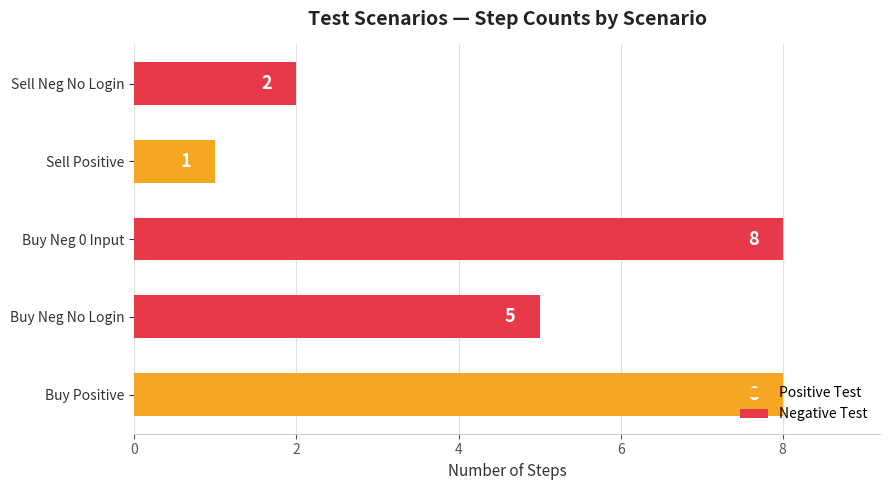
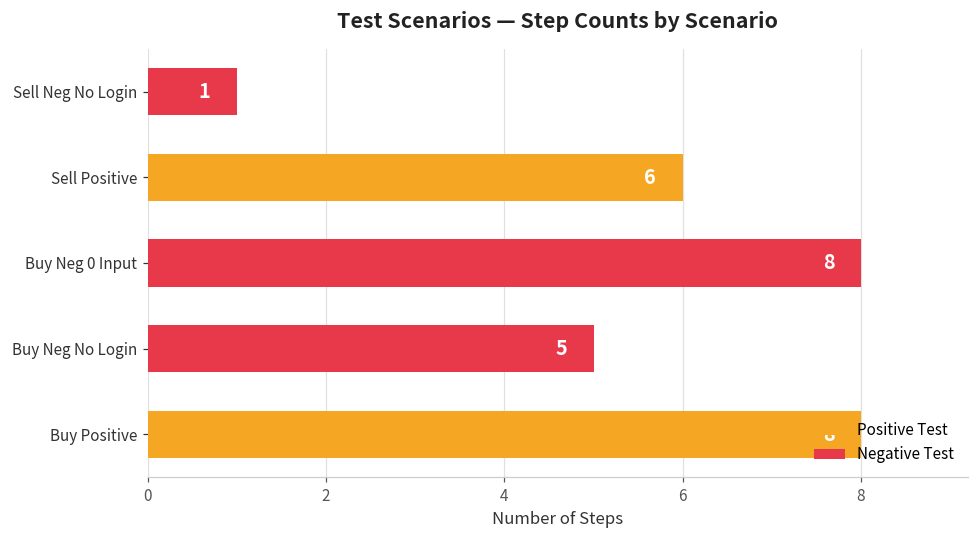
  {
-   "Sell Neg No Login": 2,
-   "Sell Positive": 1,
+   "Sell Neg No Login": 1,
+   "Sell Positive": 6,
    "Buy Neg 0 Input": 8,
    "Buy Neg No Login": 5,
    "Buy Positive": 8
  }
